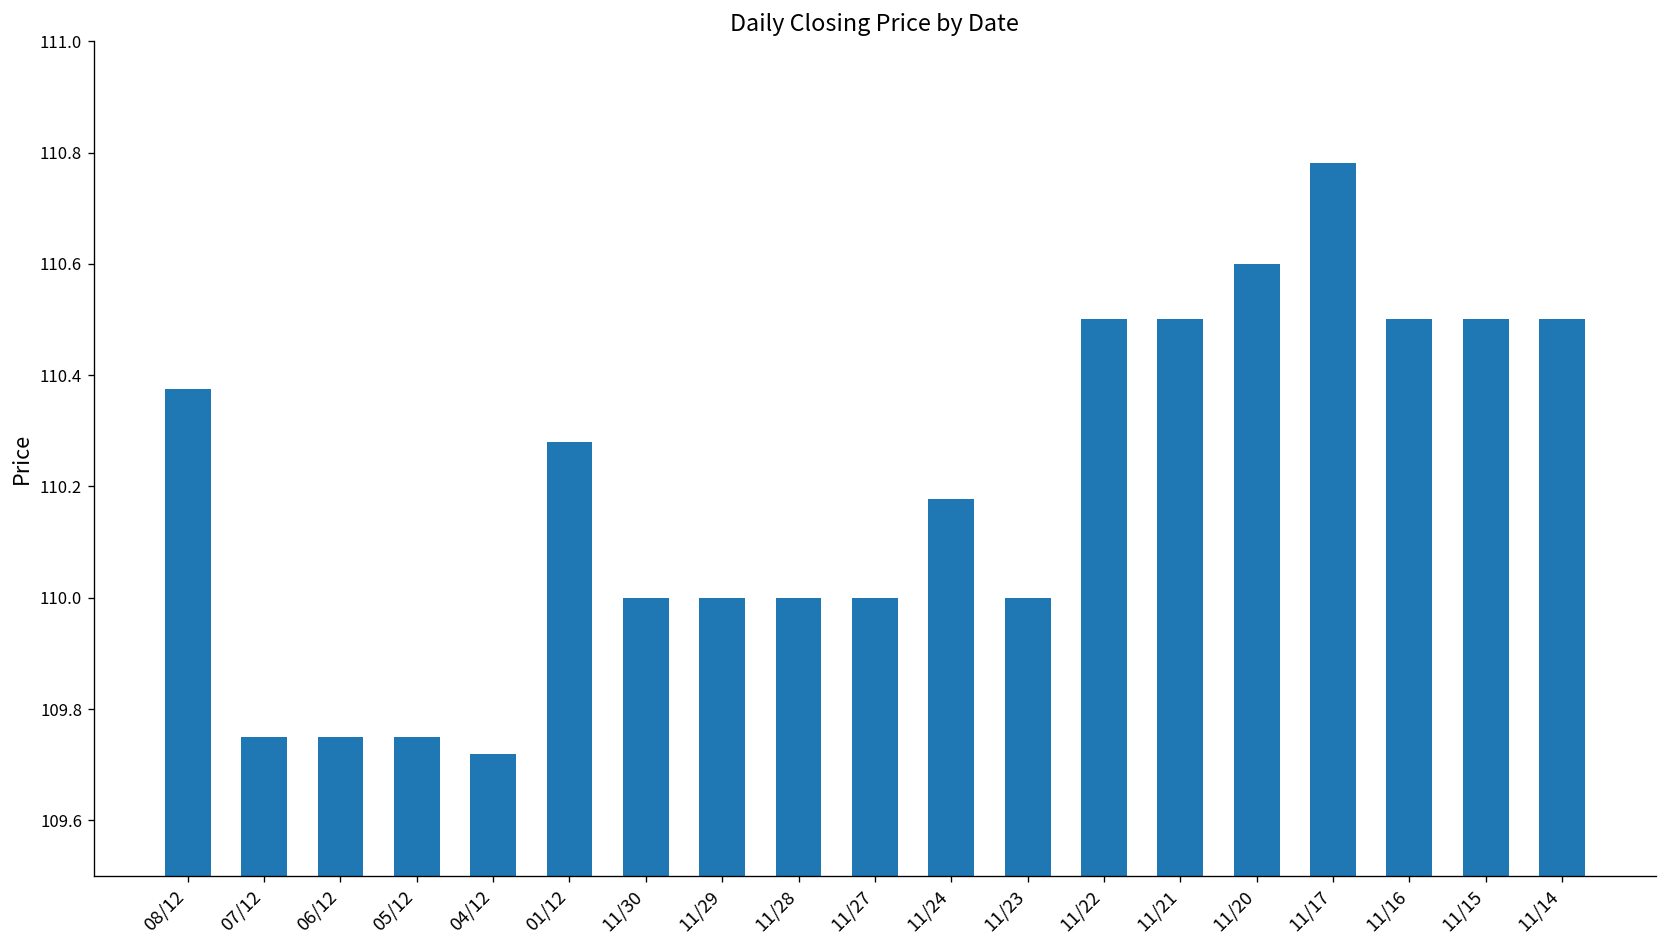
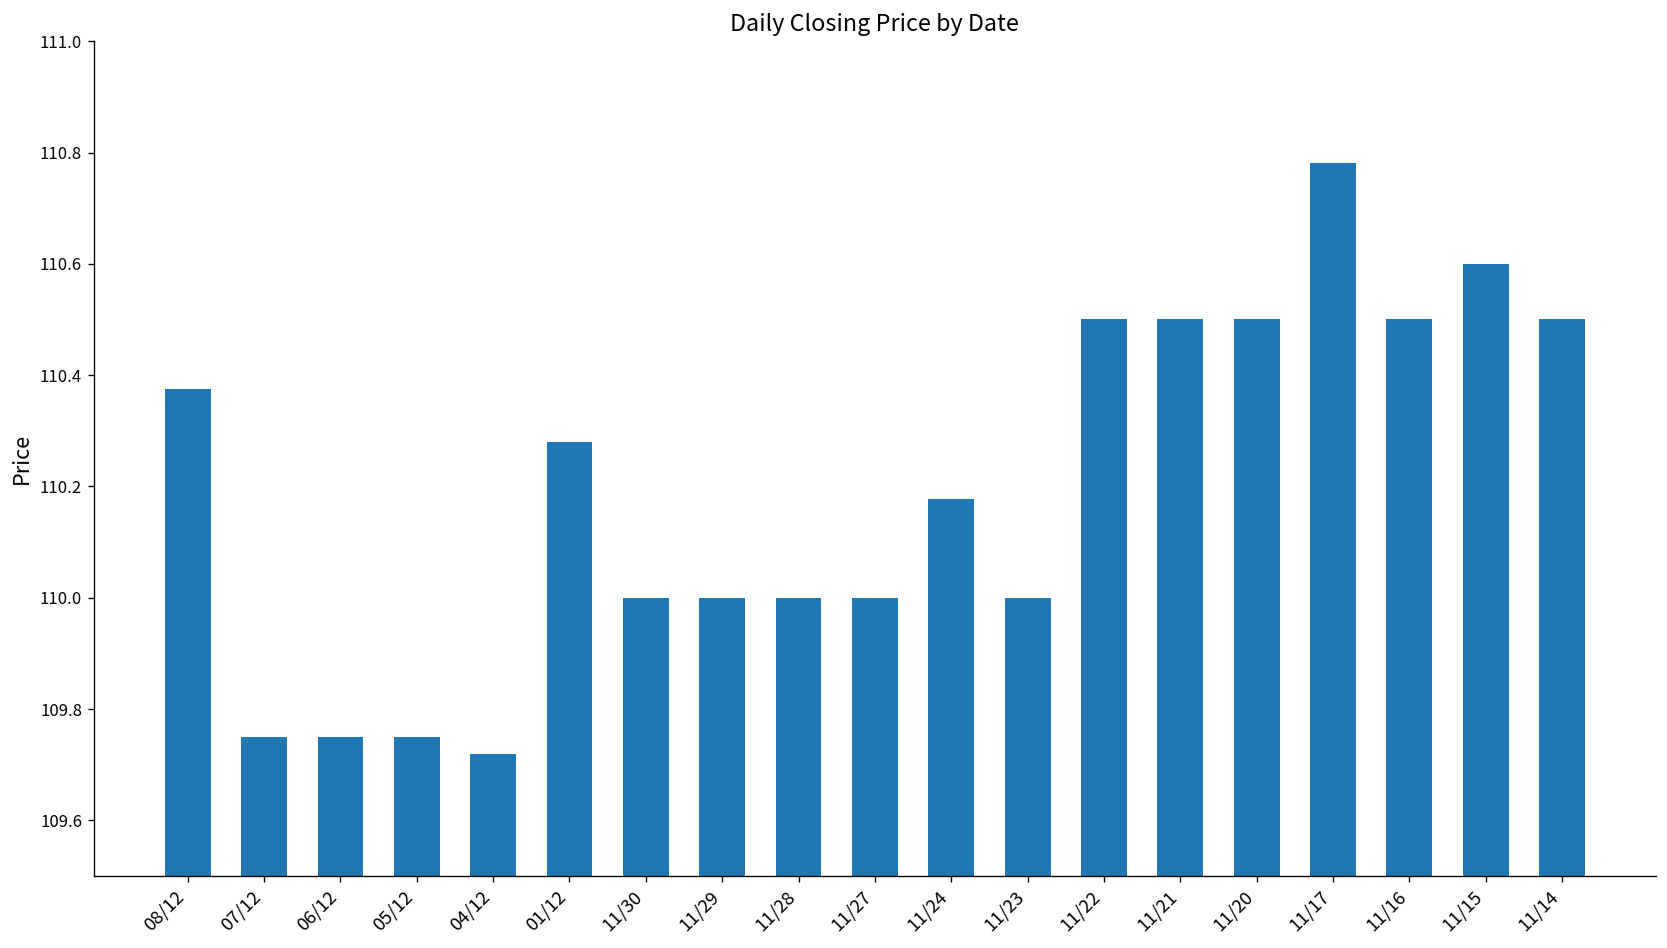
  {
    "08/12": 110.38,
    "07/12": 109.75,
    "06/12": 109.75,
    "05/12": 109.75,
    "04/12": 109.72,
    "01/12": 110.28,
    "11/30": 110.0,
    "11/29": 110.0,
    "11/28": 110.0,
    "11/27": 110.0,
    "11/24": 110.18,
    "11/23": 110.0,
    "11/22": 110.5,
    "11/21": 110.5,
-   "11/20": 110.6,
+   "11/20": 110.5,
    "11/17": 110.78,
    "11/16": 110.5,
-   "11/15": 110.5,
+   "11/15": 110.6,
    "11/14": 110.5
  }
